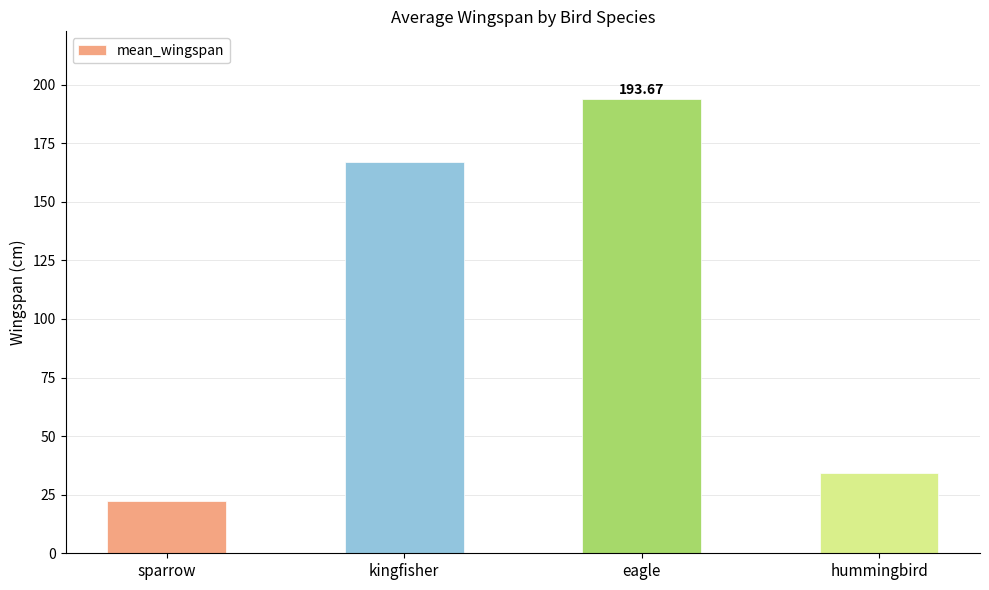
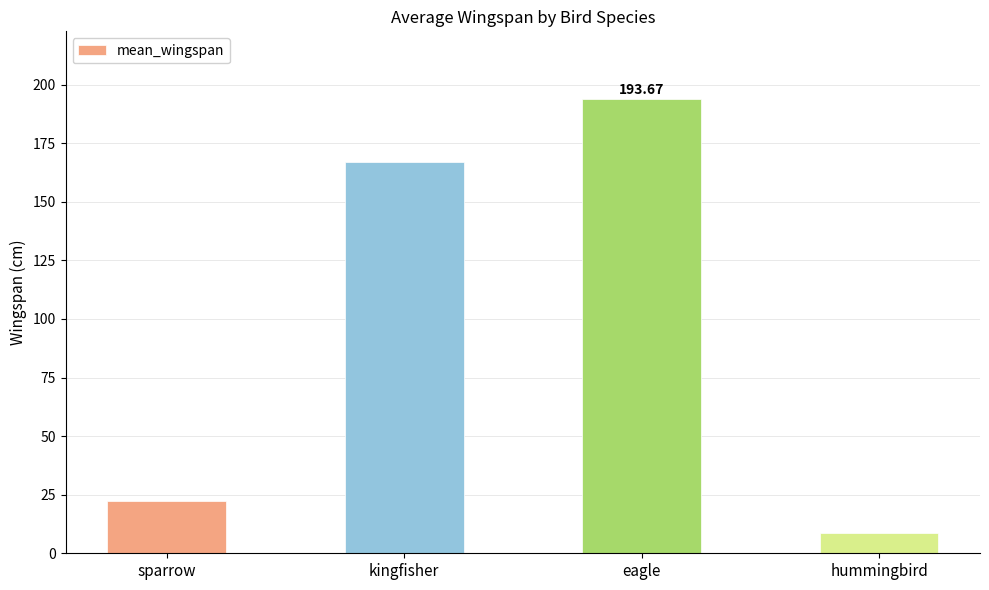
  {
    "sparrow": 22,
    "kingfisher": 167,
-   "hummingbird": 34
+   "hummingbird": 9
  }
